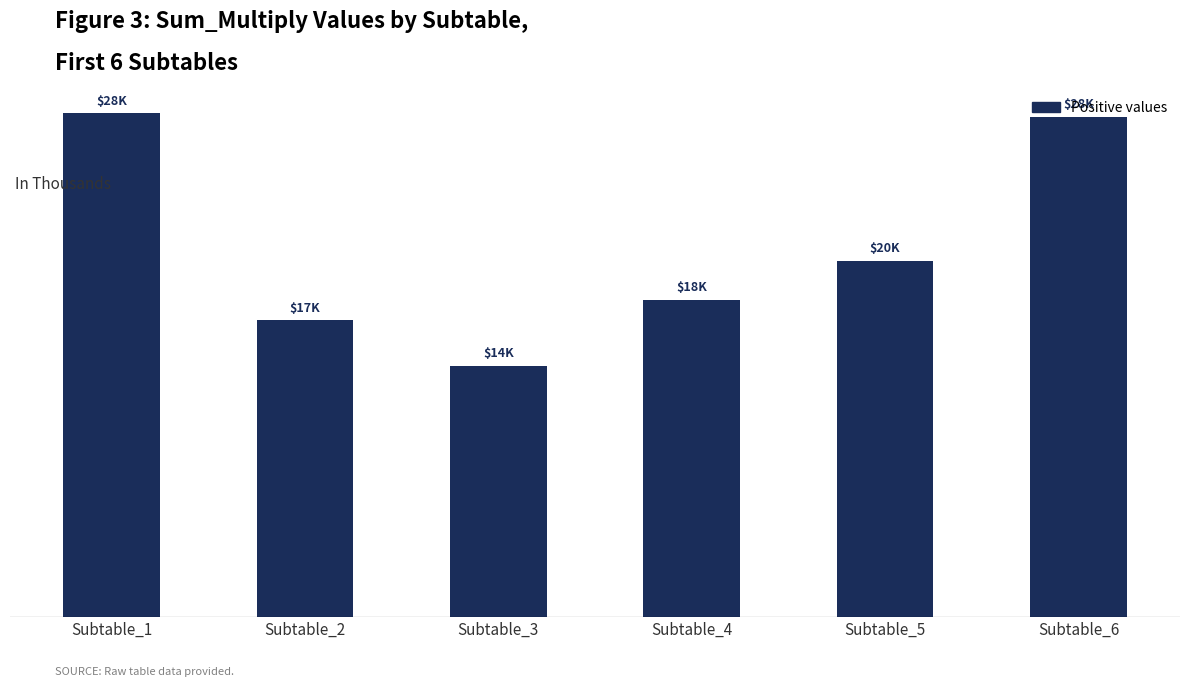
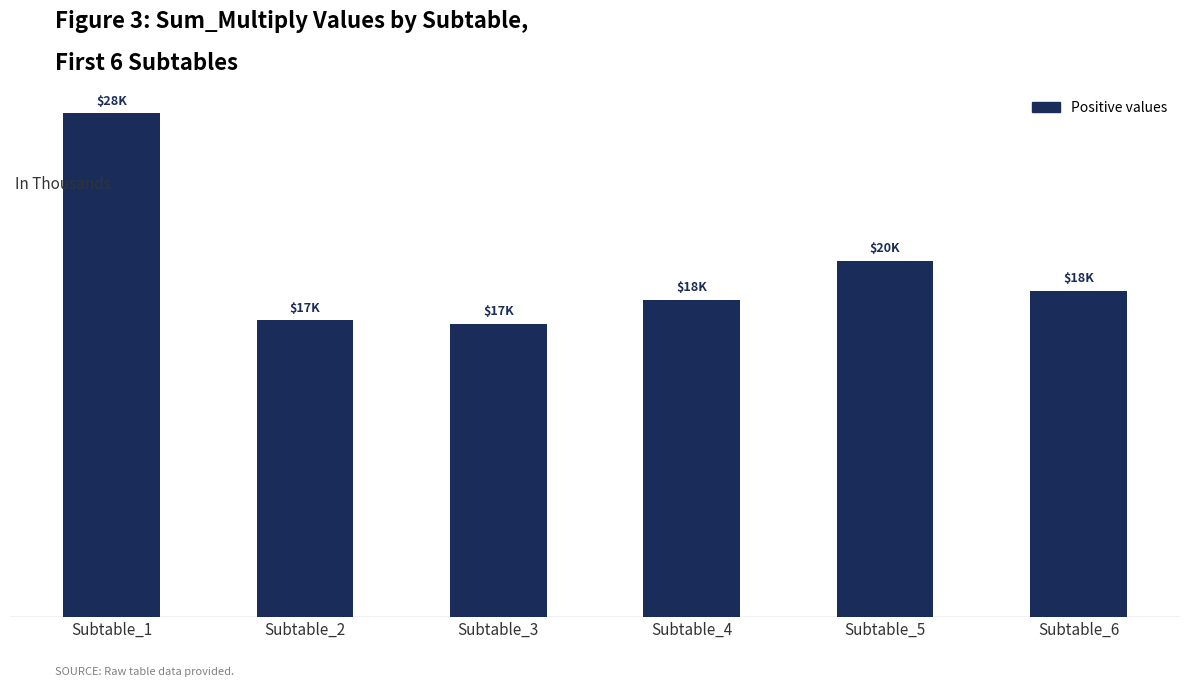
  {
    "Subtable_1": "$28K",
    "Subtable_2": "$17K",
-   "Subtable_3": "$14K",
+   "Subtable_3": "$17K",
    "Subtable_4": "$18K",
    "Subtable_5": "$20K",
-   "Subtable_6": "$28K"
+   "Subtable_6": "$18K"
  }
